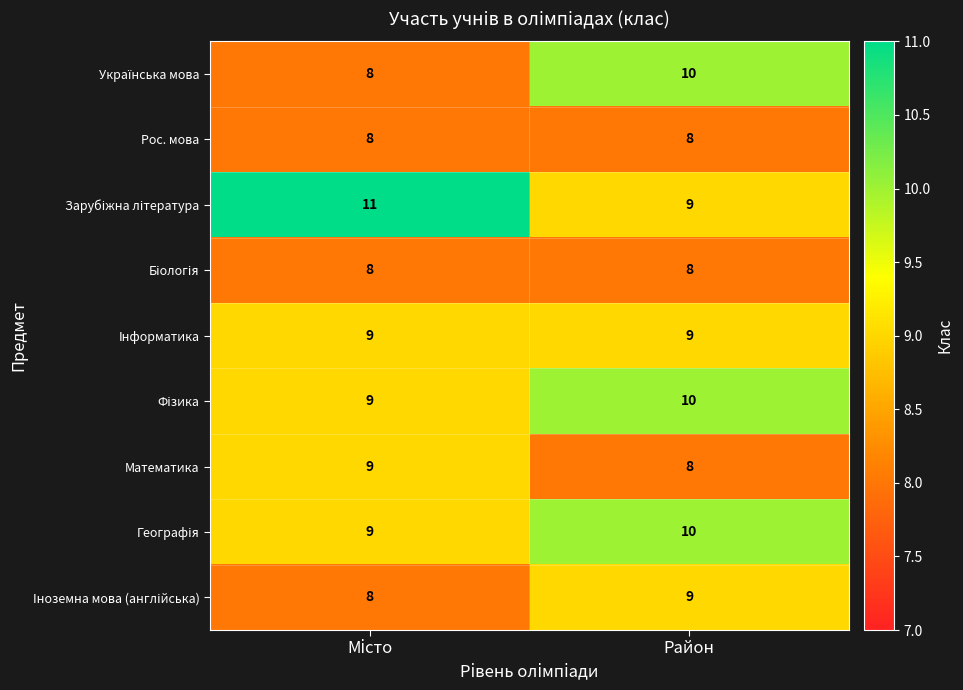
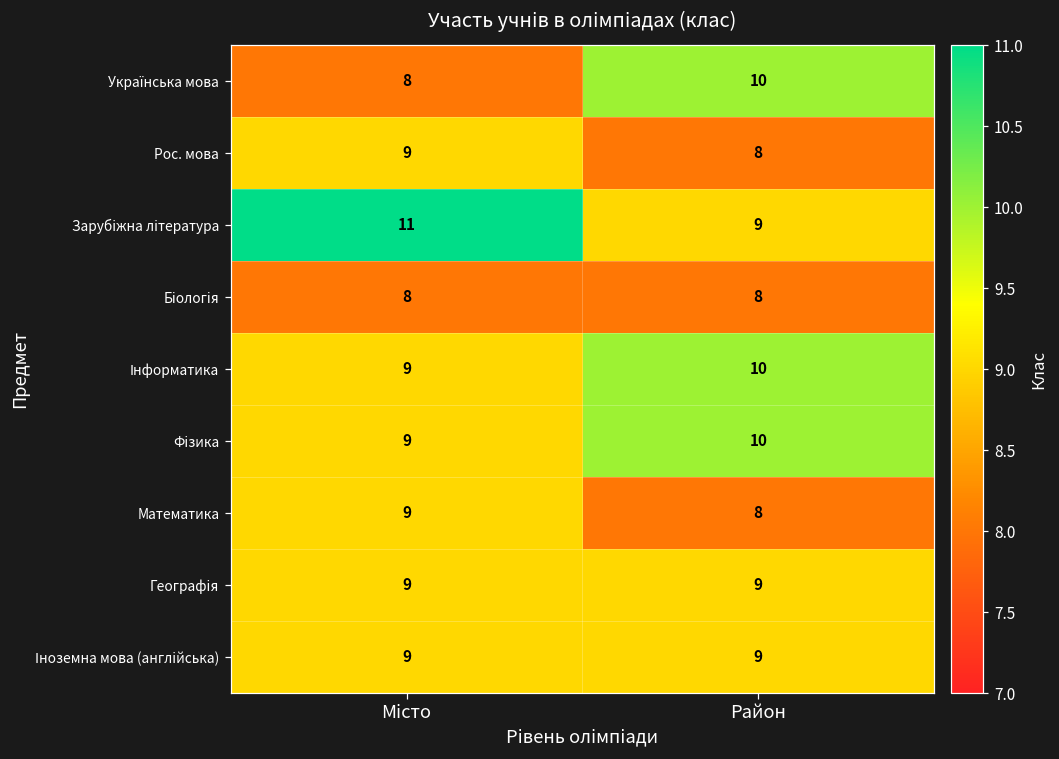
  {
    "Українська мова": {
      "Місто": 8,
      "Район": 10
    },
    "Рос. мова": {
-     "Місто": 8,
+     "Місто": 9,
      "Район": 8
    },
    "Зарубіжна література": {
      "Місто": 11,
      "Район": 9
    },
    "Біологія": {
      "Місто": 8,
      "Район": 8
    },
    "Інформатика": {
      "Місто": 9,
-     "Район": 9
+     "Район": 10
    },
    "Фізика": {
      "Місто": 9,
      "Район": 10
    },
    "Математика": {
      "Місто": 9,
      "Район": 8
    },
    "Географія": {
      "Місто": 9,
-     "Район": 10
+     "Район": 9
    },
    "Іноземна мова (англійська)": {
-     "Місто": 8,
+     "Місто": 9,
      "Район": 9
    }
  }
